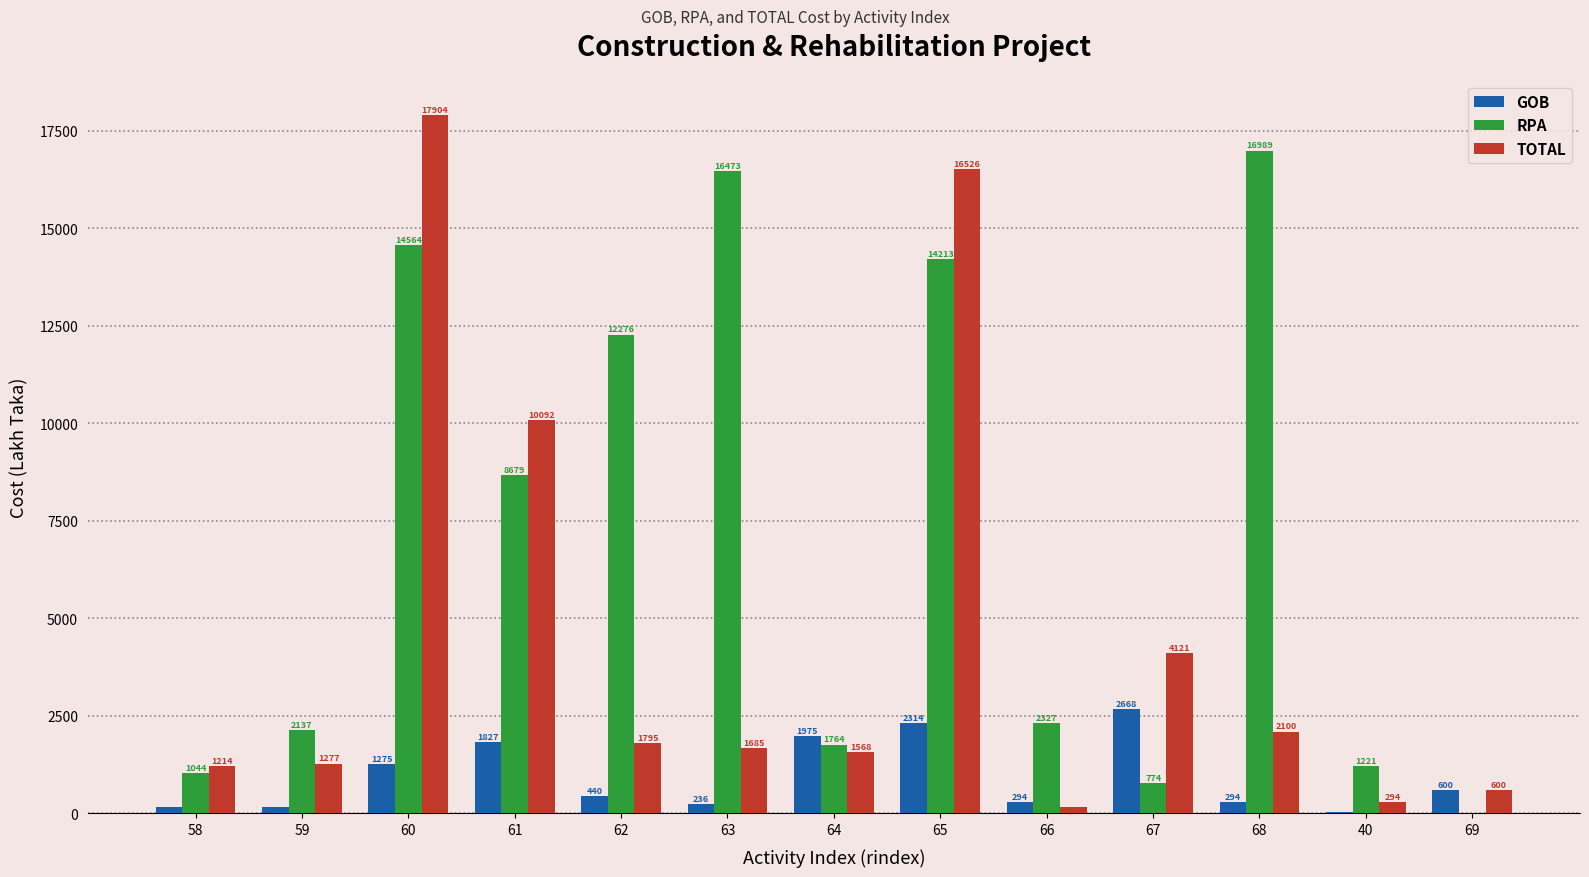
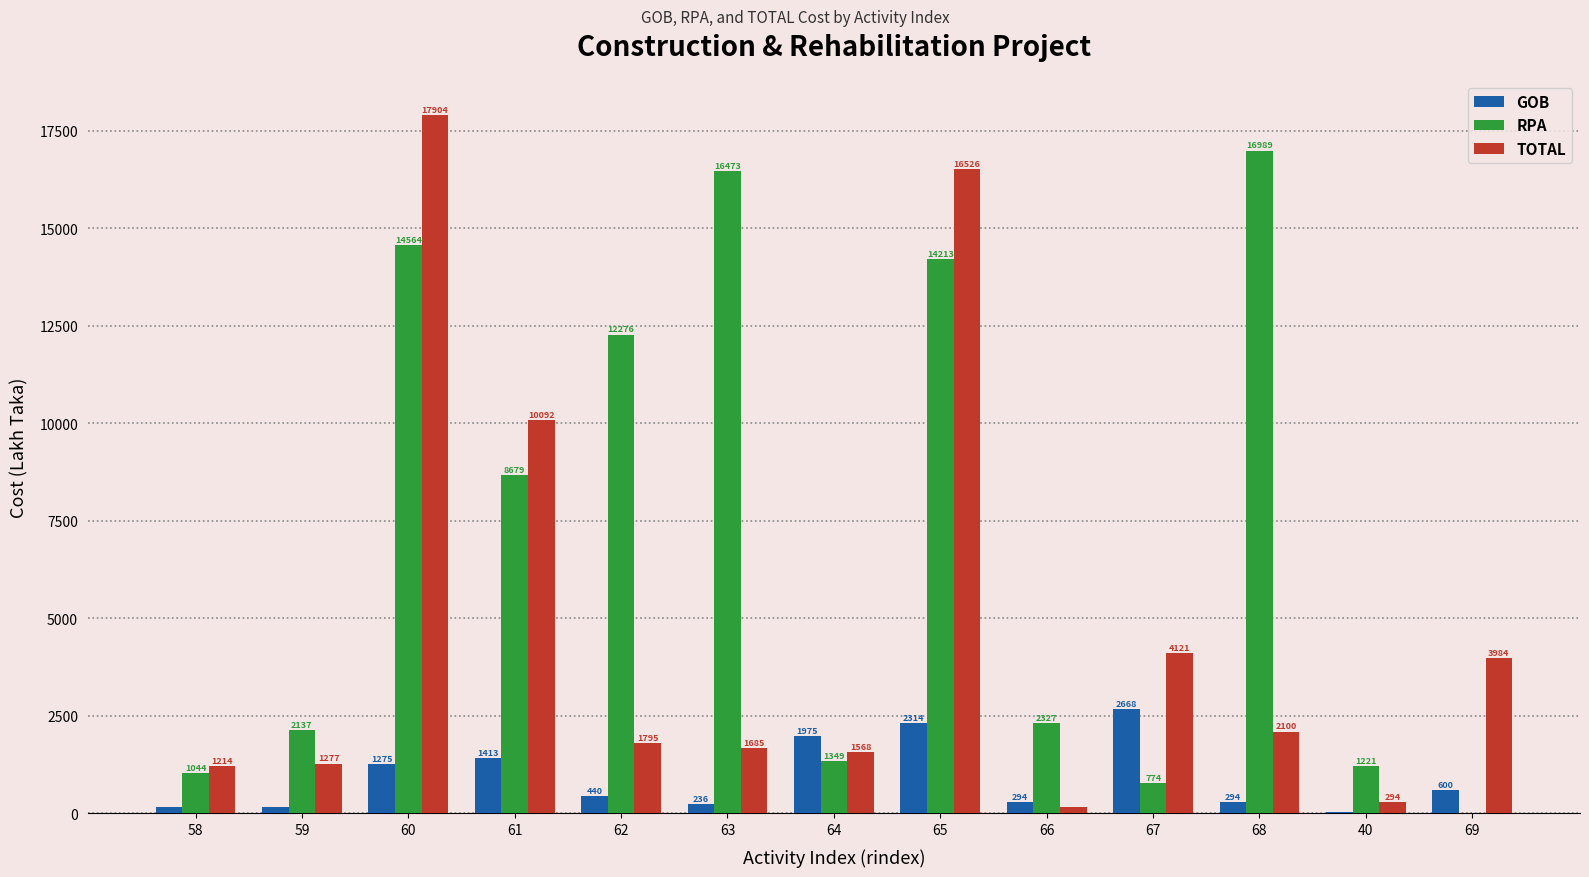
  {
    "GOB": {
      "60": 1275,
-     "61": 1827,
+     "61": 1413,
      "62": 440,
      "63": 236,
      "64": 1975,
      "65": 2314,
      "66": 294,
      "67": 2668,
      "68": 294,
      "69": 600
    },
    "RPA": {
      "58": 1044,
      "59": 2137,
      "60": 14564,
      "61": 8679,
      "62": 12276,
      "63": 16473,
-     "64": 1764,
+     "64": 1349,
      "65": 14213,
      "66": 2327,
      "67": 774,
      "68": 16989,
      "40": 1221
    },
    "TOTAL": {
      "58": 1214,
      "59": 1277,
      "60": 17904,
      "61": 10092,
      "62": 1795,
      "63": 1685,
      "64": 1568,
      "65": 16526,
      "67": 4121,
      "68": 2100,
      "40": 294,
-     "69": 600
+     "69": 3984
    }
  }
